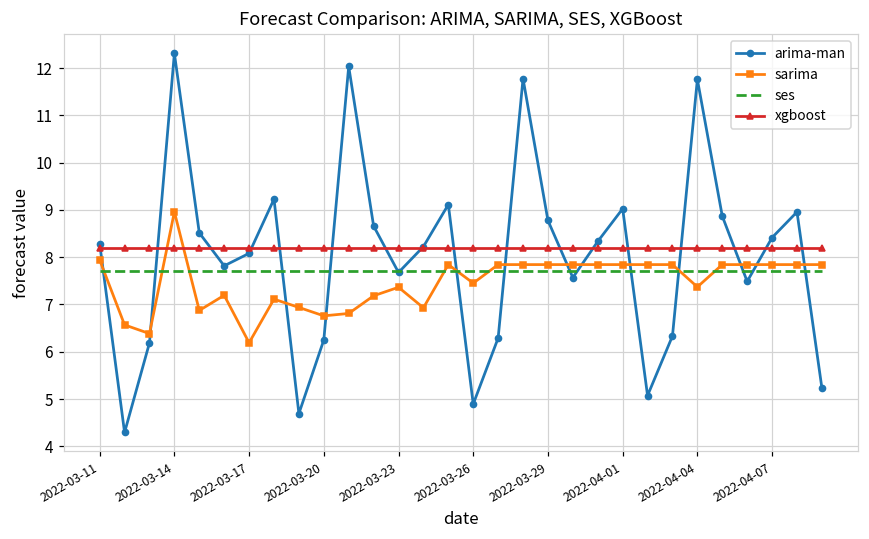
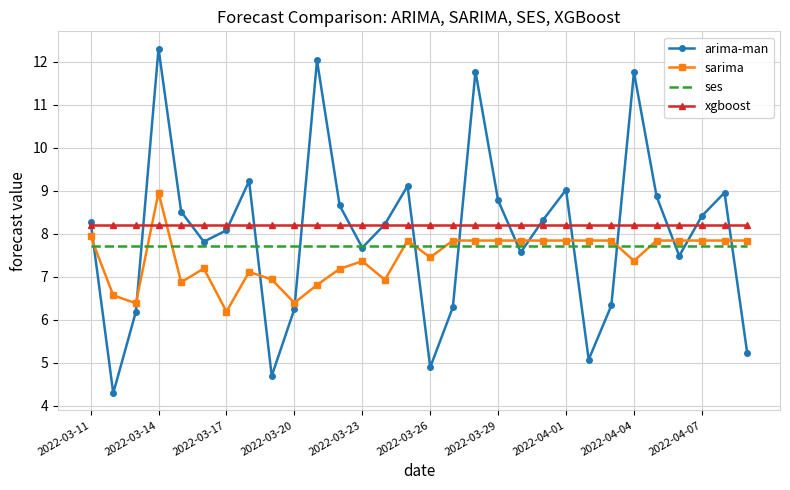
  {
    "arima-man": {
      "2022-03-11": 8.3,
      "2022-03-14": 12.3,
      "2022-03-17": 8.1,
      "2022-03-20": 6.2,
      "2022-03-26": 4.9,
      "2022-03-29": 8.8,
      "2022-04-01": 9.0,
      "2022-04-04": 11.8,
      "2022-04-07": 8.4
    },
    "sarima": {
      "2022-03-11": 7.9,
      "2022-03-14": 9.0,
      "2022-03-17": 6.2,
-     "2022-03-20": 6.8,
+     "2022-03-20": 6.4,
      "2022-03-23": 7.4,
      "2022-03-26": 7.5,
      "2022-03-29": 7.8,
      "2022-04-01": 7.8,
      "2022-04-04": 7.4,
      "2022-04-07": 7.8
    },
    "ses": {
      "2022-03-11": 7.7,
      "2022-03-14": 7.7,
      "2022-03-17": 7.7,
      "2022-03-20": 7.7,
      "2022-03-26": 7.7,
      "2022-03-29": 7.7,
      "2022-04-01": 7.7,
      "2022-04-04": 7.7,
      "2022-04-07": 7.7
    },
    "xgboost": {
      "2022-03-11": 8.2,
      "2022-03-14": 8.2,
      "2022-03-17": 8.2,
      "2022-03-20": 8.2,
      "2022-03-23": 8.2,
      "2022-03-26": 8.2,
      "2022-03-29": 8.2,
      "2022-04-01": 8.2,
      "2022-04-04": 8.2,
      "2022-04-07": 8.2
    }
  }
